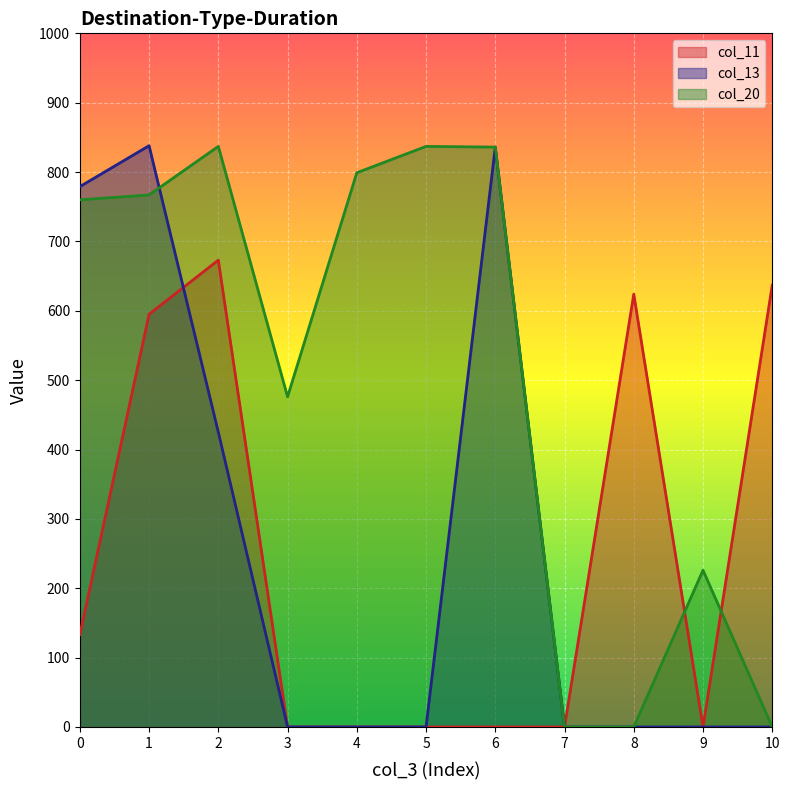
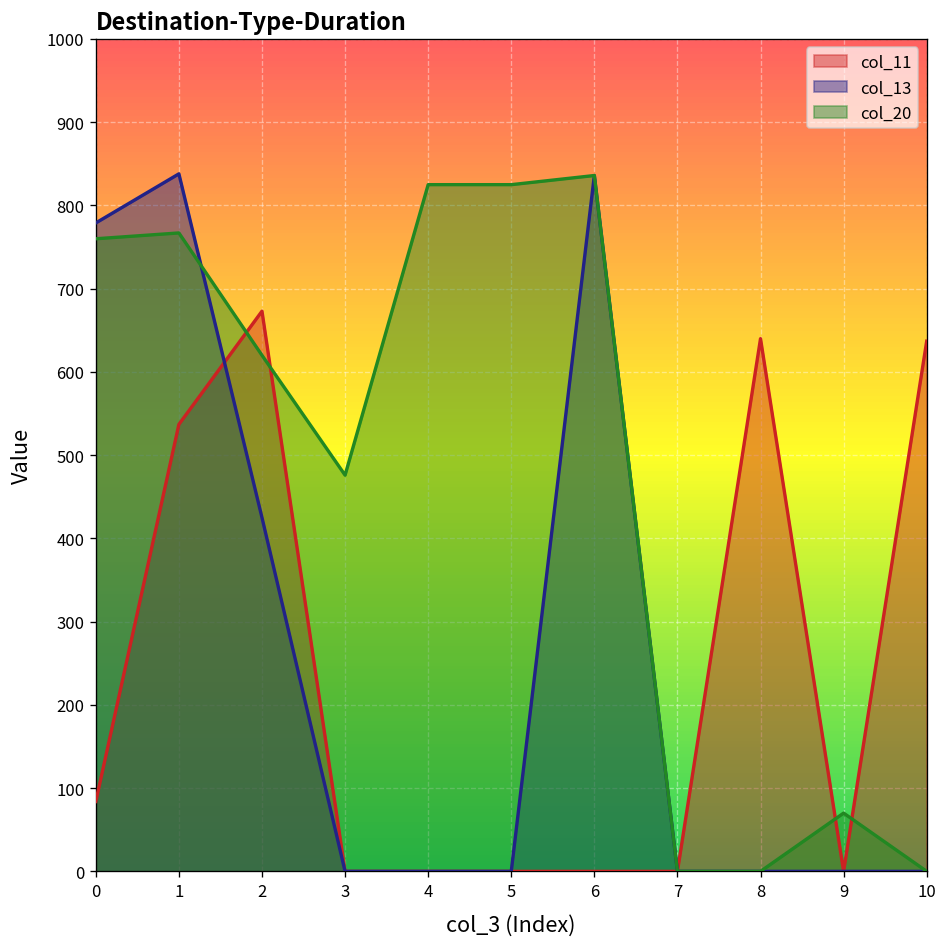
  {
    "col_11": {
-     "0": 130,
-     "1": 600,
+     "0": 80,
+     "1": 540,
      "2": 670,
      "6": 0,
-     "8": 620,
+     "8": 640,
      "10": 640
    },
    "col_13": {
      "0": 780,
      "1": 840,
      "2": 430
    },
    "col_20": {
      "0": 760,
      "1": 770,
-     "2": 840,
+     "2": 620,
      "3": 480,
-     "4": 800,
-     "5": 840,
-     "9": 230
+     "4": 830,
+     "5": 830,
+     "9": 70
    }
  }
